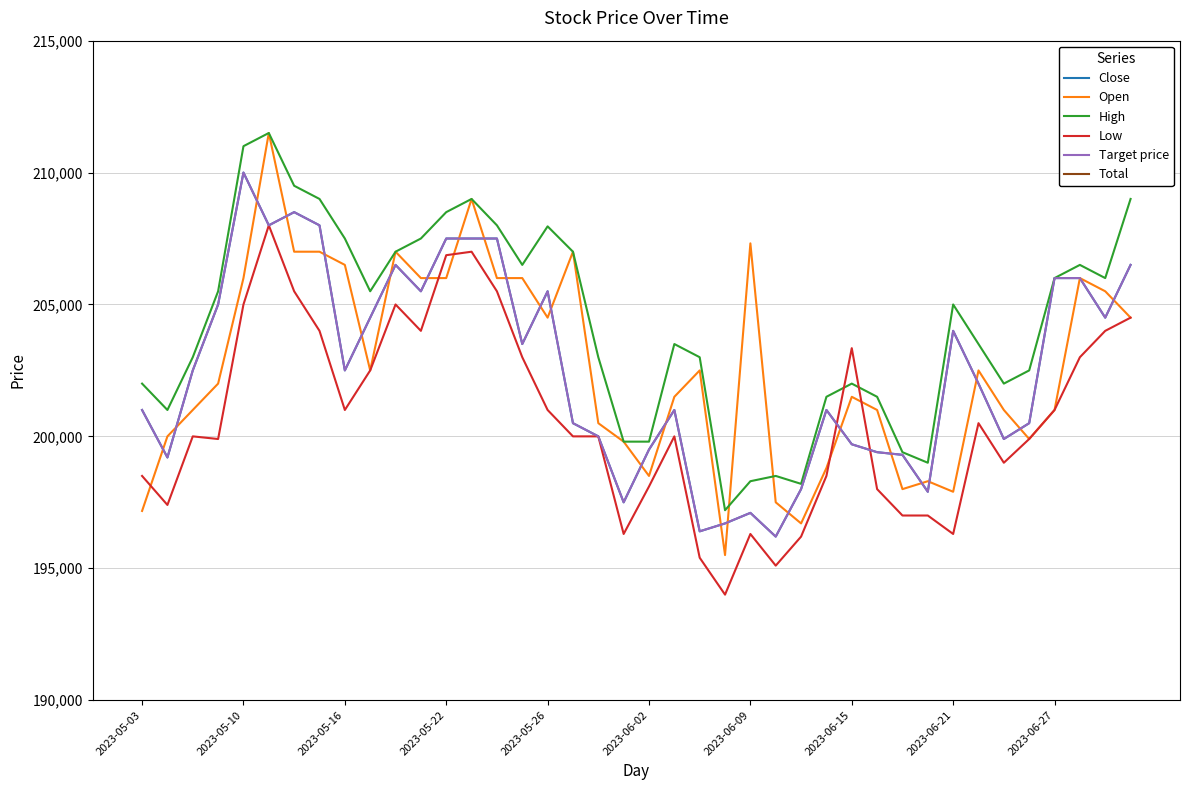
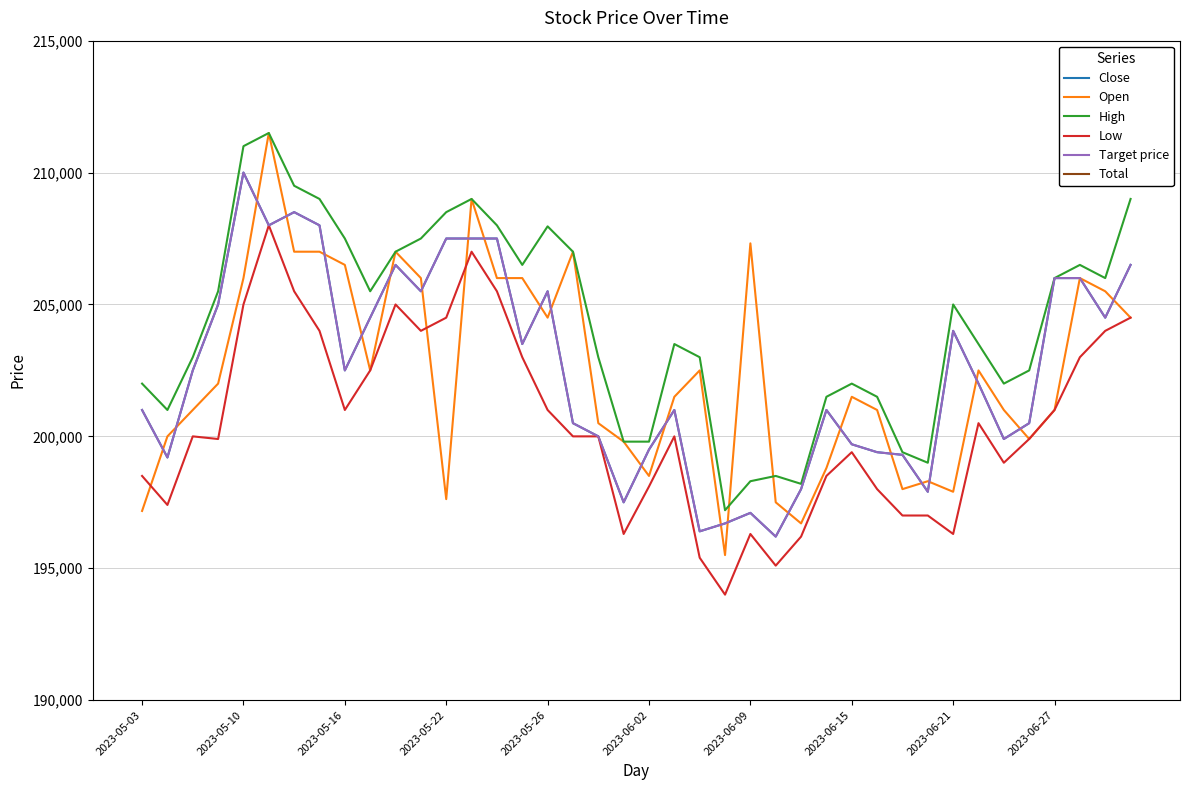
  {
    "Target price": {
      "2023-05-03": "201,000",
      "2023-05-10": "210,000",
      "2023-05-16": "202,500",
      "2023-05-22": "207,500",
      "2023-05-26": "205,500",
      "2023-06-02": "199,500",
      "2023-06-09": "197,100",
      "2023-06-15": "199,700",
      "2023-06-21": "204,000"
    },
    "Open": {
      "2023-05-03": "197,200",
      "2023-05-10": "206,000",
      "2023-05-16": "206,500",
-     "2023-05-22": "206,000",
+     "2023-05-22": "197,600",
      "2023-05-26": "204,500",
      "2023-06-02": "198,500",
      "2023-06-09": "207,300",
      "2023-06-15": "201,500",
      "2023-06-21": "197,900"
    },
    "High": {
      "2023-05-03": "202,000",
      "2023-05-10": "211,000",
      "2023-05-16": "207,500",
      "2023-05-22": "208,500",
      "2023-05-26": "208,000",
      "2023-06-02": "199,800",
      "2023-06-09": "198,300",
      "2023-06-15": "202,000",
      "2023-06-21": "205,000"
    },
    "Low": {
      "2023-05-03": "198,500",
      "2023-05-10": "205,000",
      "2023-05-16": "201,000",
-     "2023-05-22": "206,900",
+     "2023-05-22": "204,500",
      "2023-05-26": "201,000",
      "2023-06-02": "198,100",
      "2023-06-09": "196,300",
-     "2023-06-15": "203,300",
+     "2023-06-15": "199,400",
      "2023-06-21": "196,300"
    }
  }
